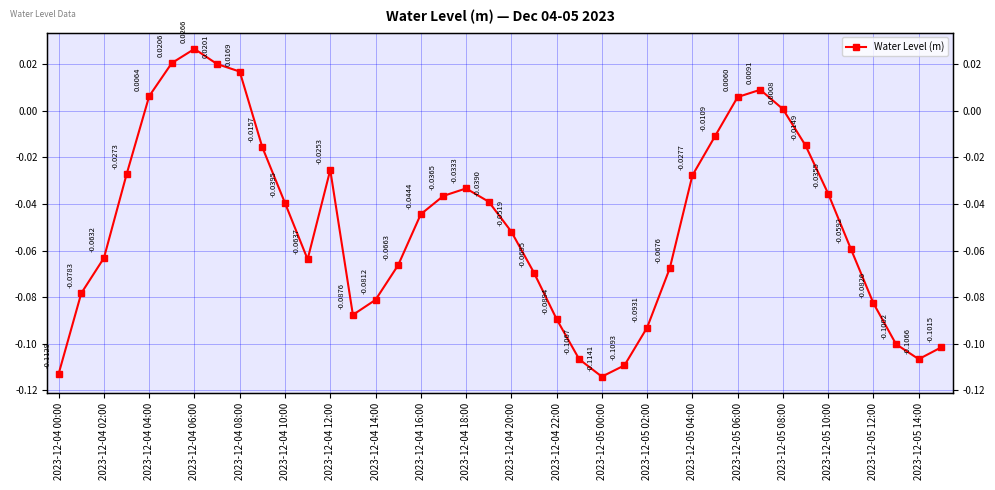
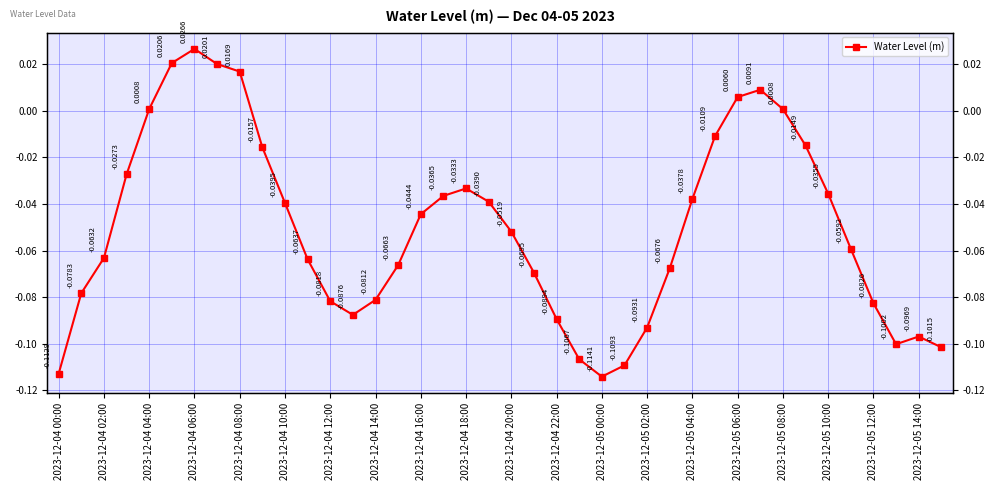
  {
    "2023-12-04 00:00": -0.1129,
    "2023-12-04 02:00": -0.0632,
-   "2023-12-04 04:00": 0.0064,
+   "2023-12-04 04:00": 0.0008,
    "2023-12-04 06:00": 0.0266,
    "2023-12-04 08:00": 0.0169,
    "2023-12-04 10:00": -0.0395,
-   "2023-12-04 12:00": -0.0253,
+   "2023-12-04 12:00": -0.0818,
    "2023-12-04 14:00": -0.0812,
    "2023-12-04 16:00": -0.0444,
    "2023-12-04 18:00": -0.0333,
    "2023-12-04 20:00": -0.0519,
    "2023-12-04 22:00": -0.0894,
    "2023-12-05 00:00": -0.1141,
    "2023-12-05 02:00": -0.0931,
-   "2023-12-05 04:00": -0.0277,
+   "2023-12-05 04:00": -0.0378,
    "2023-12-05 06:00": 0.0060,
    "2023-12-05 08:00": 0.0008,
    "2023-12-05 10:00": -0.0355,
    "2023-12-05 12:00": -0.0826,
-   "2023-12-05 14:00": -0.1066
+   "2023-12-05 14:00": -0.0969
  }
